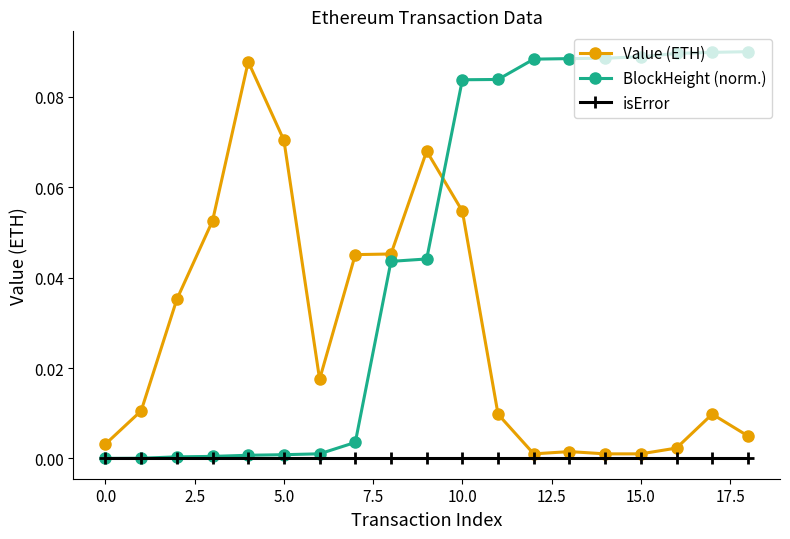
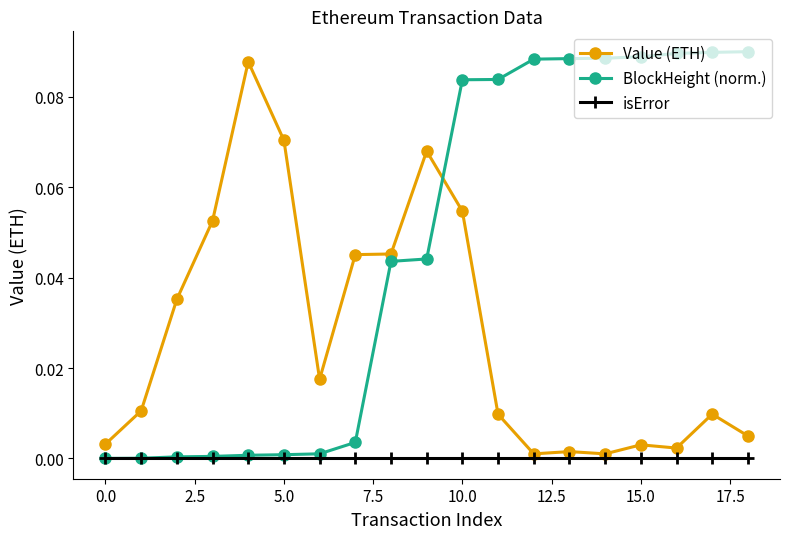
  {
    "Value (ETH)": {
      "0.0": 0.003,
      "5.0": 0.070,
      "10.0": 0.055,
-     "15.0": 0.001
+     "15.0": 0.003
    },
    "BlockHeight (norm.)": {
      "5.0": 0.001,
      "10.0": 0.084
    },
    "isError": {
      "5.0": 0.000,
      "10.0": 0.000,
      "15.0": 0.000
    }
  }
